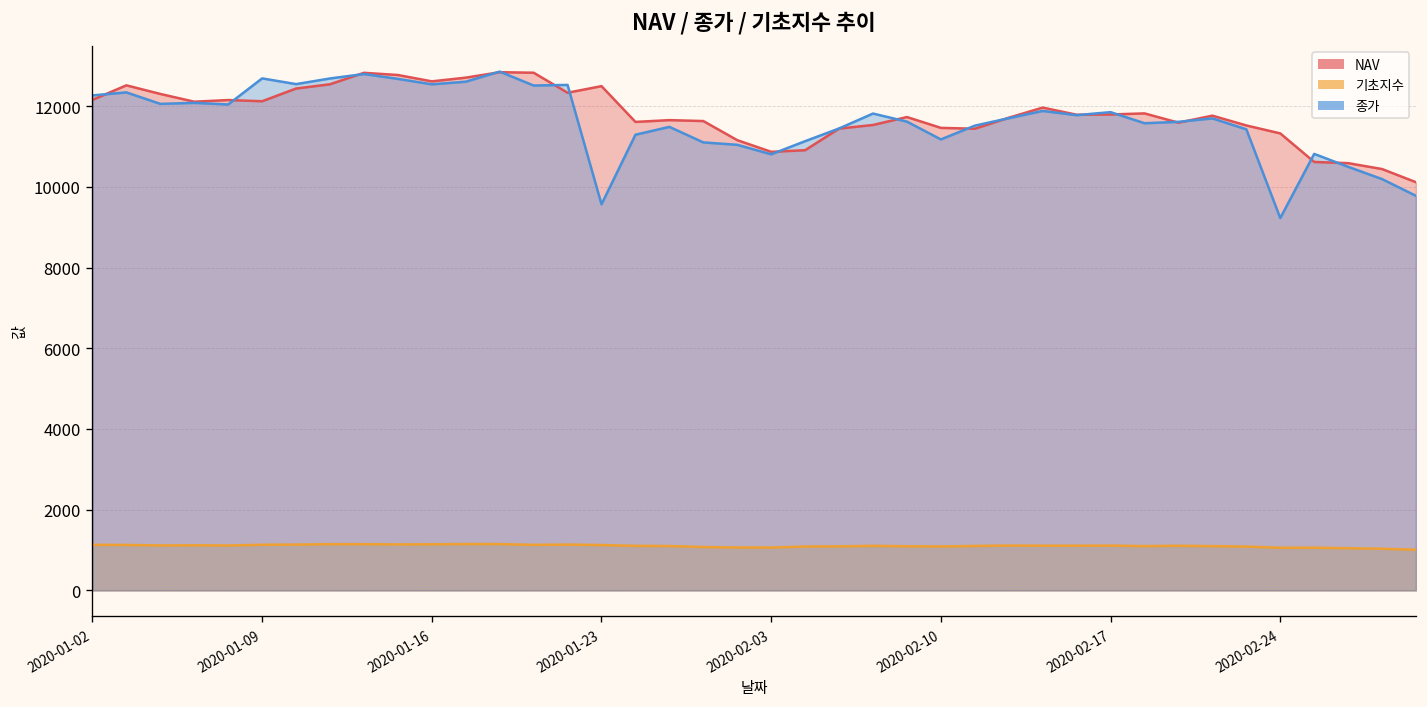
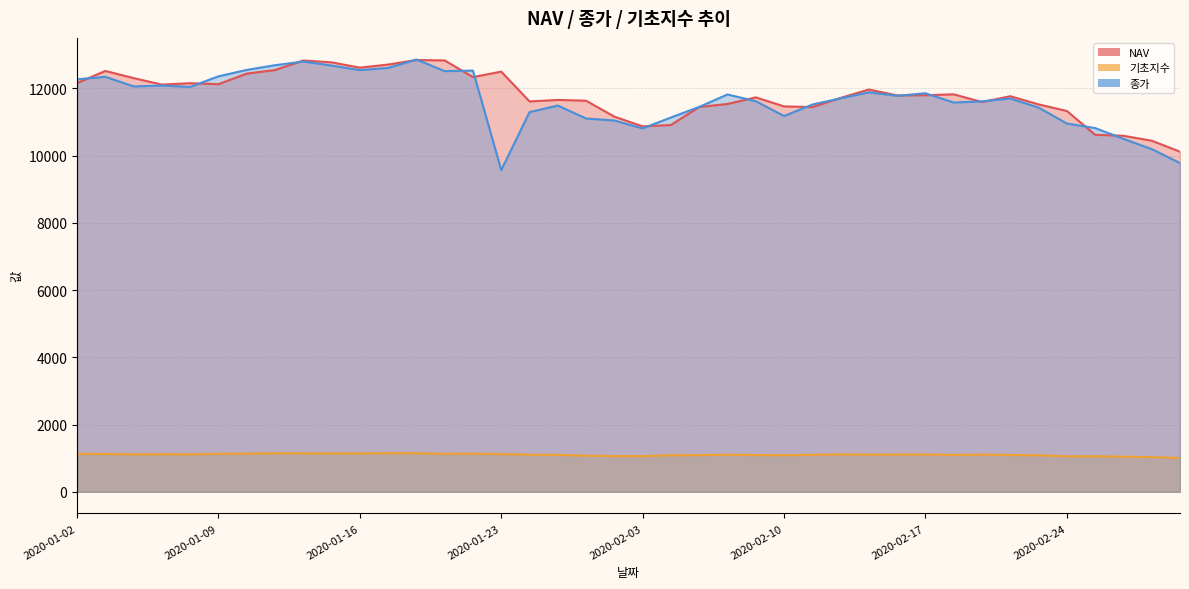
  {
    "종가": {
      "2020-01-02": 12300,
-     "2020-01-09": 12700,
+     "2020-01-09": 12400,
      "2020-01-23": 9600,
      "2020-02-10": 11200,
-     "2020-02-24": 9200
+     "2020-02-24": 11000
    }
  }
